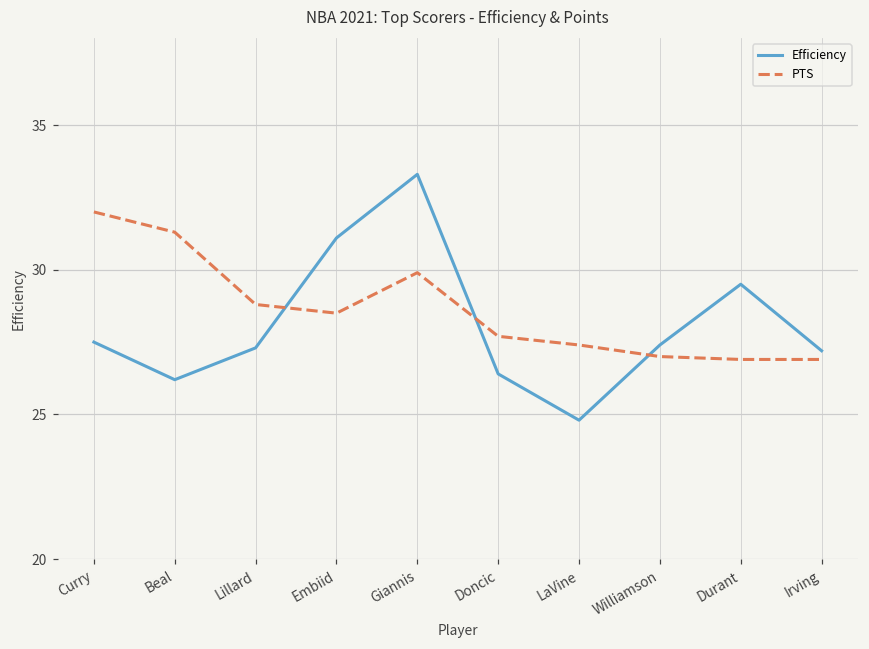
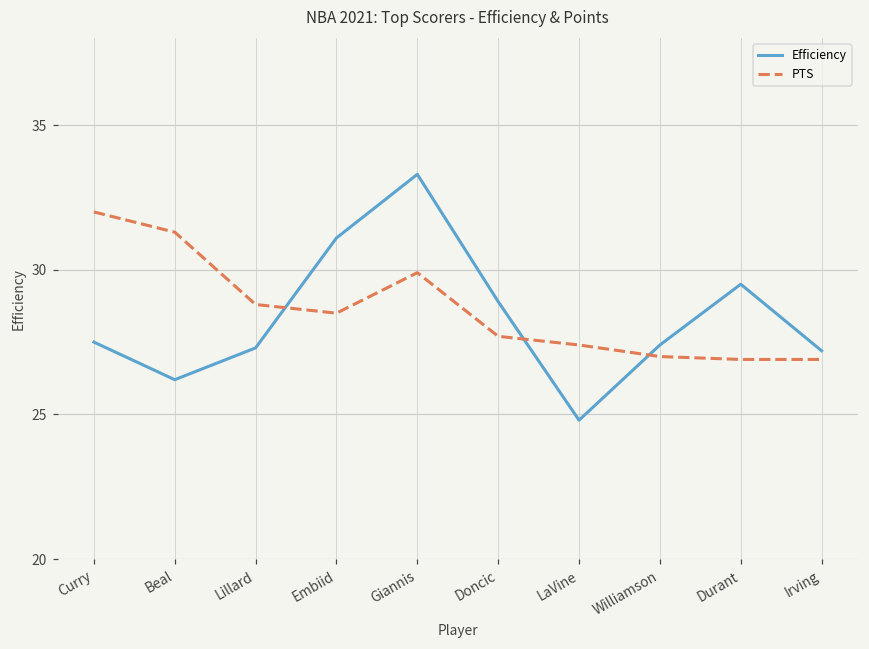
  {
    "Efficiency": {
      "Curry": 27.5,
      "Beal": 26.2,
      "Lillard": 27.3,
      "Embiid": 31.1,
      "Giannis": 33.3,
-     "Doncic": 26.4,
+     "Doncic": 28.9,
      "LaVine": 24.8,
      "Williamson": 27.4,
      "Durant": 29.5,
      "Irving": 27.2
    },
    "PTS": {
      "Curry": 32.0,
      "Beal": 31.3,
      "Lillard": 28.8,
      "Embiid": 28.5,
      "Giannis": 29.9,
      "Doncic": 27.7,
      "LaVine": 27.4,
      "Williamson": 27.0,
      "Durant": 26.9,
      "Irving": 26.9
    }
  }
